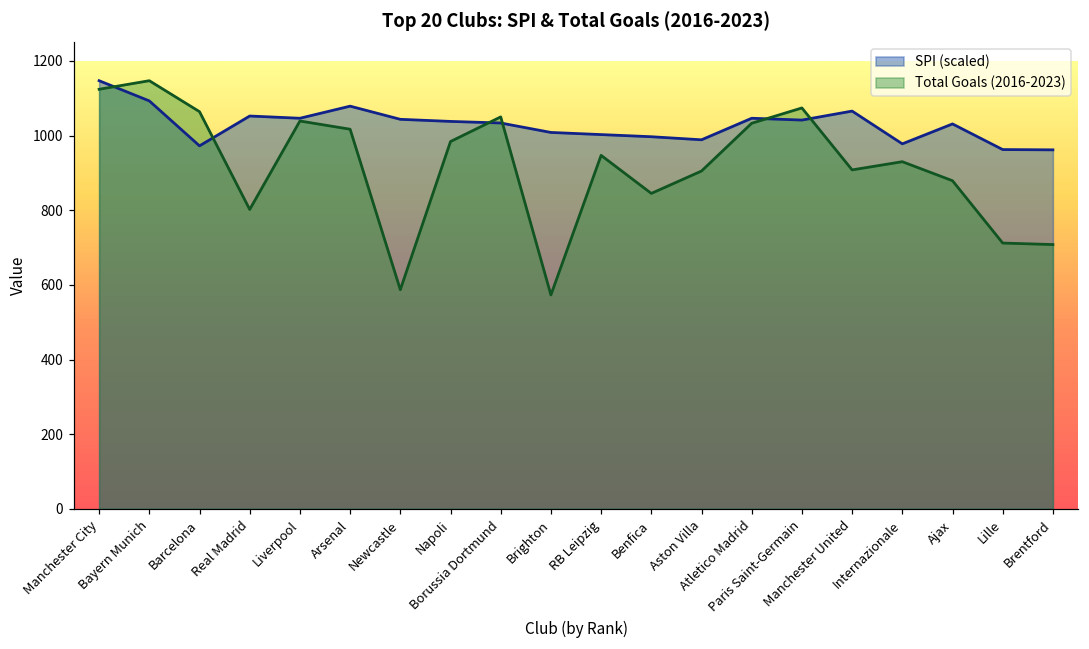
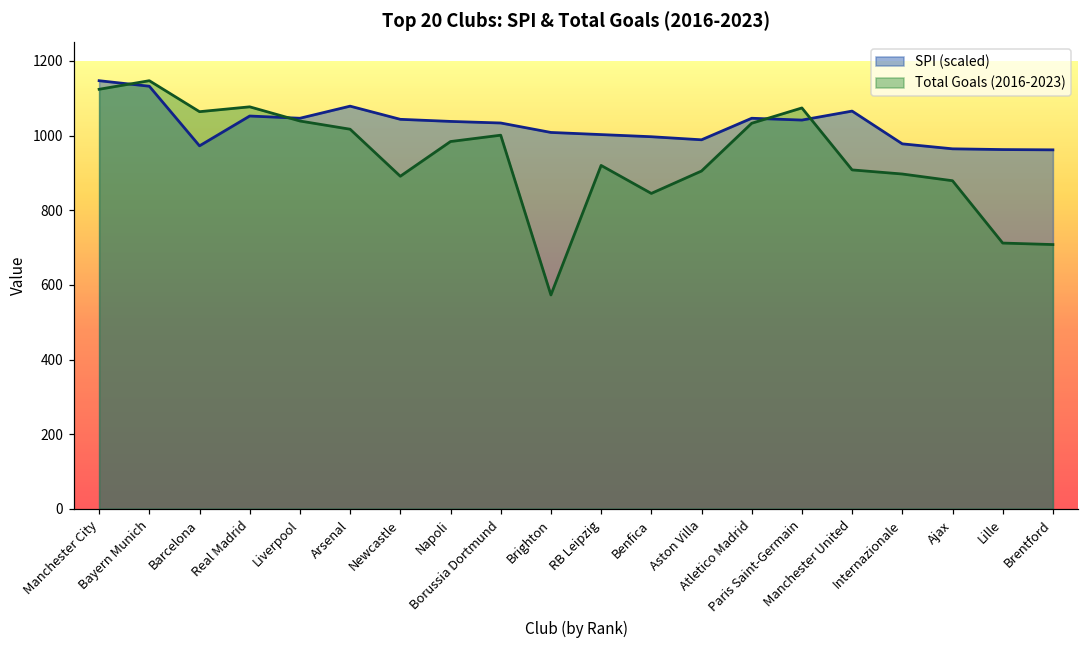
  {
    "SPI (scaled)": {
      "Manchester City": 1150,
-     "Bayern Munich": 1090,
+     "Bayern Munich": 1130,
      "Barcelona": 970,
      "Real Madrid": 1050,
      "Arsenal": 1080,
      "Newcastle": 1040,
      "Napoli": 1040,
      "Borussia Dortmund": 1030,
      "Brighton": 1010,
      "RB Leipzig": 1000,
      "Benfica": 1000,
      "Aston Villa": 990,
      "Atletico Madrid": 1050,
      "Paris Saint-Germain": 1040,
      "Manchester United": 1070,
      "Internazionale": 980,
-     "Ajax": 1030,
+     "Ajax": 960,
      "Lille": 960,
      "Brentford": 960
    },
    "Total Goals (2016-2023)": {
      "Manchester City": 1120,
      "Bayern Munich": 1150,
      "Barcelona": 1060,
-     "Real Madrid": 800,
+     "Real Madrid": 1080,
      "Arsenal": 1020,
-     "Newcastle": 590,
+     "Newcastle": 890,
      "Napoli": 980,
-     "Borussia Dortmund": 1050,
+     "Borussia Dortmund": 1000,
      "Brighton": 570,
-     "RB Leipzig": 950,
+     "RB Leipzig": 920,
      "Benfica": 850,
      "Aston Villa": 910,
      "Atletico Madrid": 1030,
      "Paris Saint-Germain": 1070,
      "Manchester United": 910,
-     "Internazionale": 930,
+     "Internazionale": 900,
      "Ajax": 880,
      "Lille": 710,
      "Brentford": 710
    }
  }
